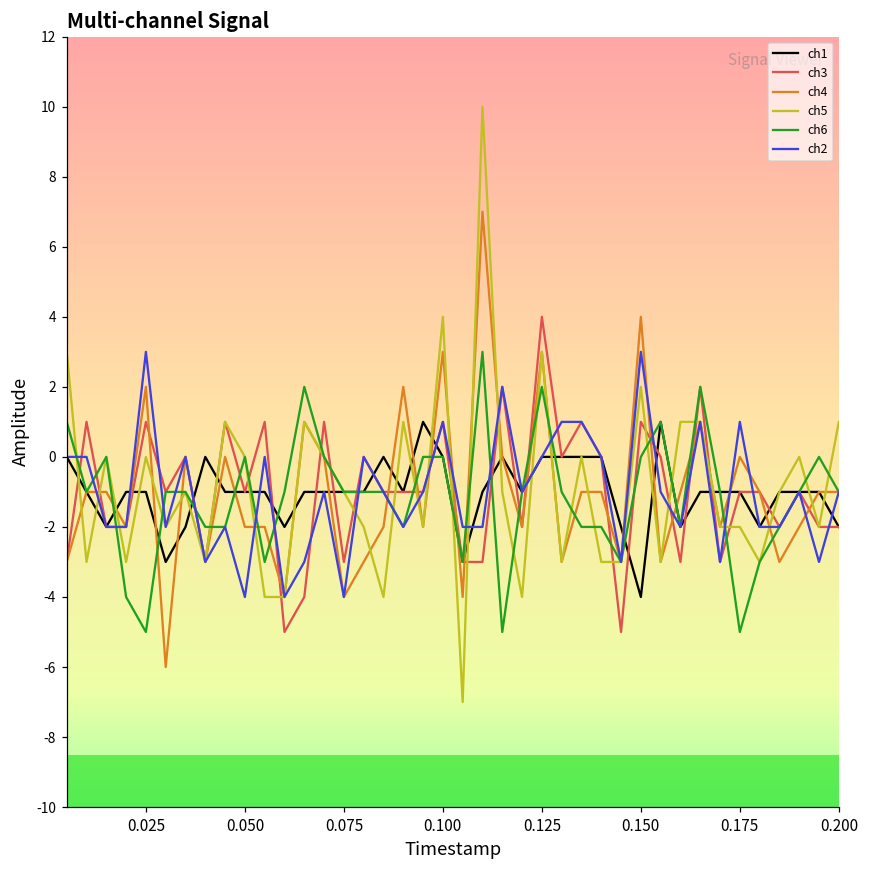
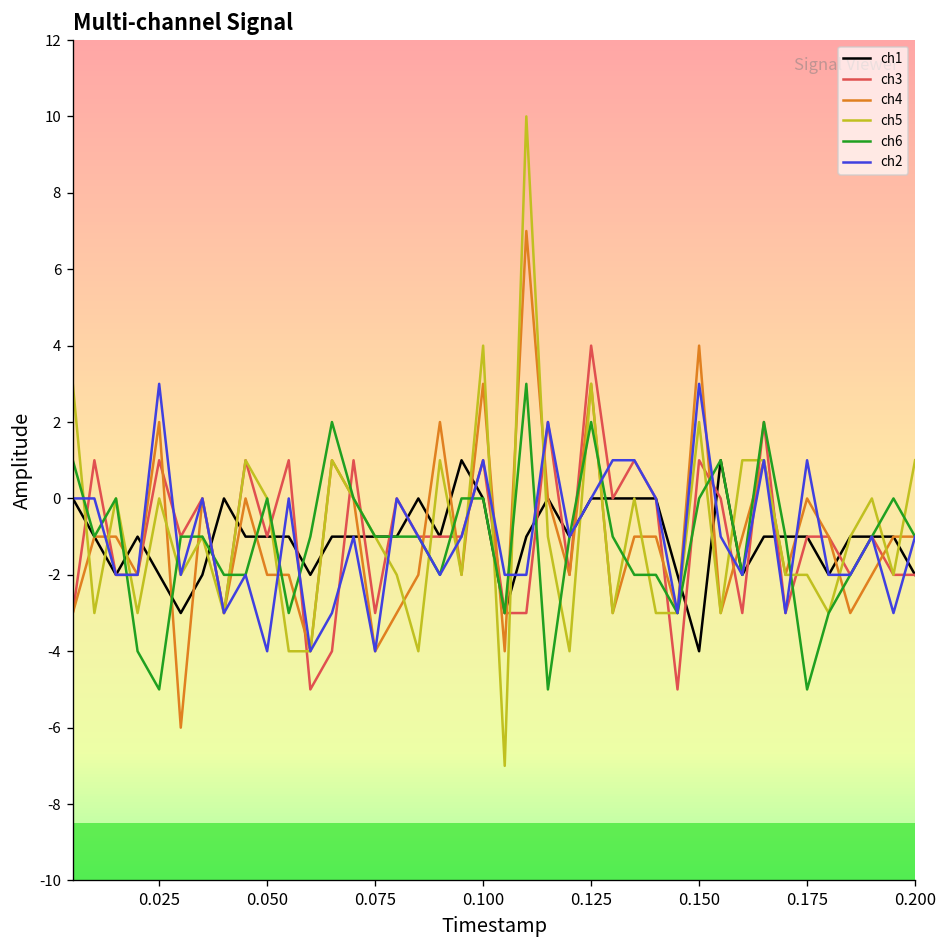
  {
    "ch1": {
-     "0.025": -1,
+     "0.025": -2,
      "0.150": -4
    },
    "ch3": {
      "0.025": 1,
      "0.075": -3,
      "0.125": 4,
      "0.150": 1
    },
    "ch6": {
      "0.025": -5,
      "0.125": 2,
      "0.150": 0,
      "0.175": -5
    },
    "ch2": {
      "0.025": 3,
      "0.050": -4,
      "0.150": 3,
      "0.175": 1
    }
  }
